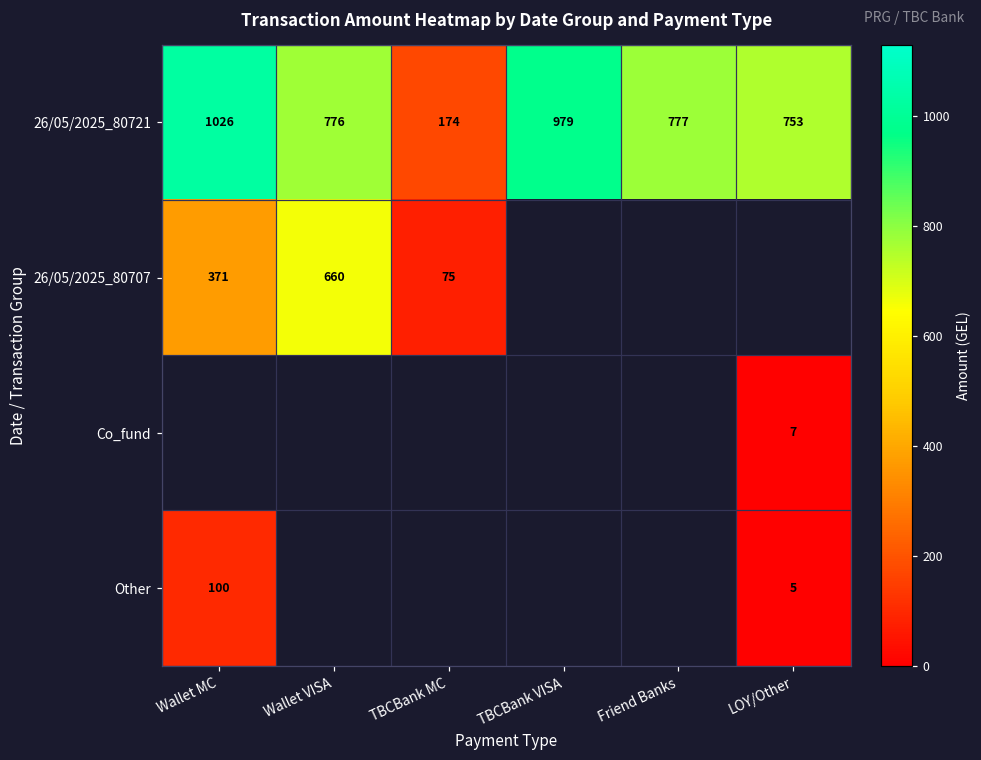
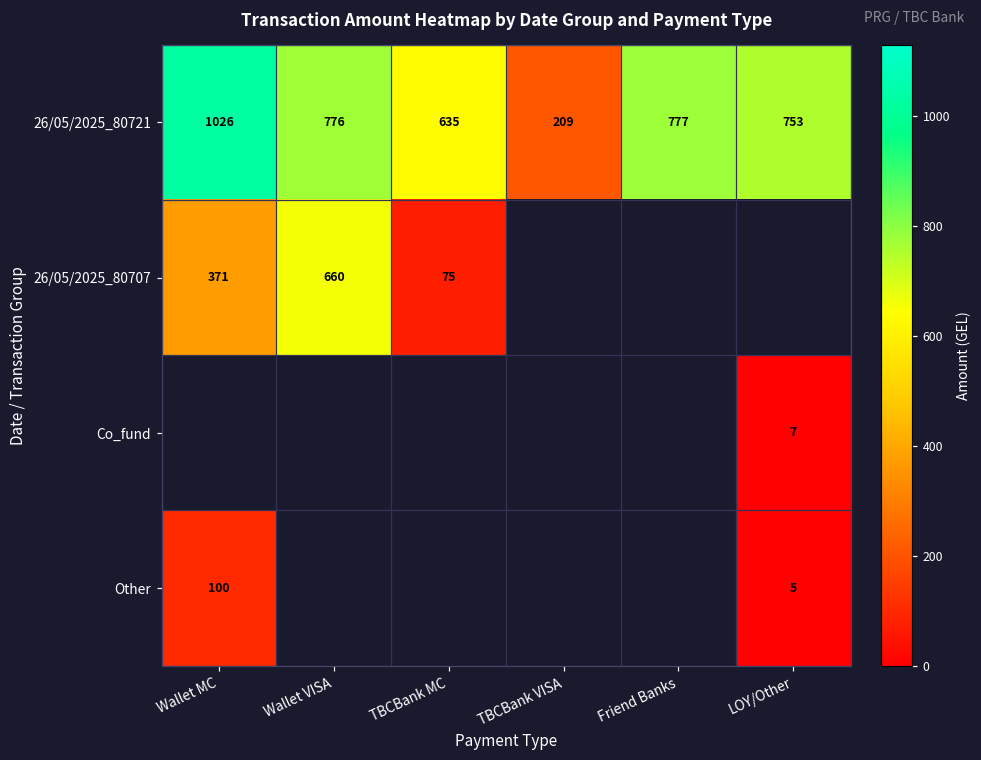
  {
    "26/05/2025_80721": {
      "Wallet MC": 1026,
      "Wallet VISA": 776,
-     "TBCBank MC": 174,
-     "TBCBank VISA": 979,
+     "TBCBank MC": 635,
+     "TBCBank VISA": 209,
      "Friend Banks": 777,
      "LOY/Other": 753
    },
    "26/05/2025_80707": {
      "Wallet MC": 371,
      "Wallet VISA": 660,
      "TBCBank MC": 75
    },
    "Co_fund": {
      "LOY/Other": 7
    },
    "Other": {
      "Wallet MC": 100,
      "LOY/Other": 5
    }
  }
